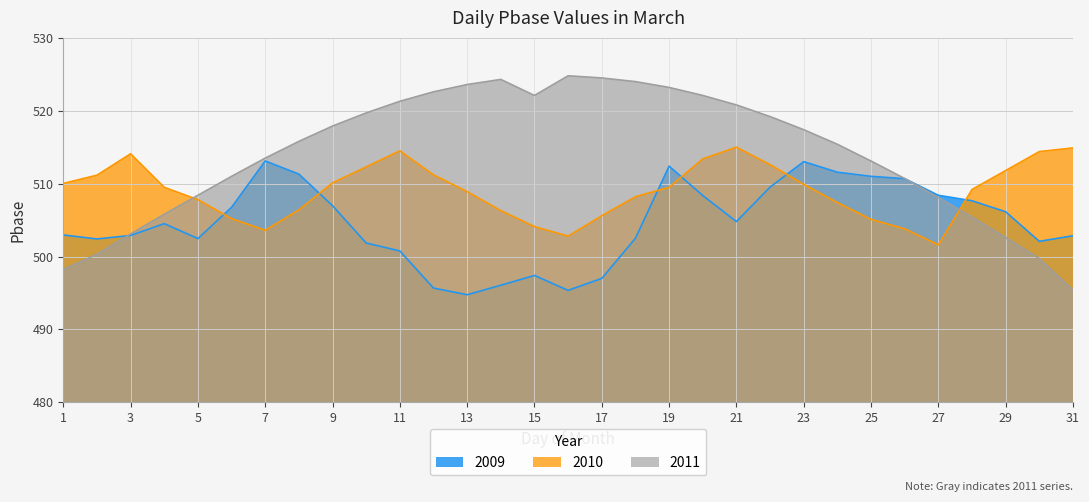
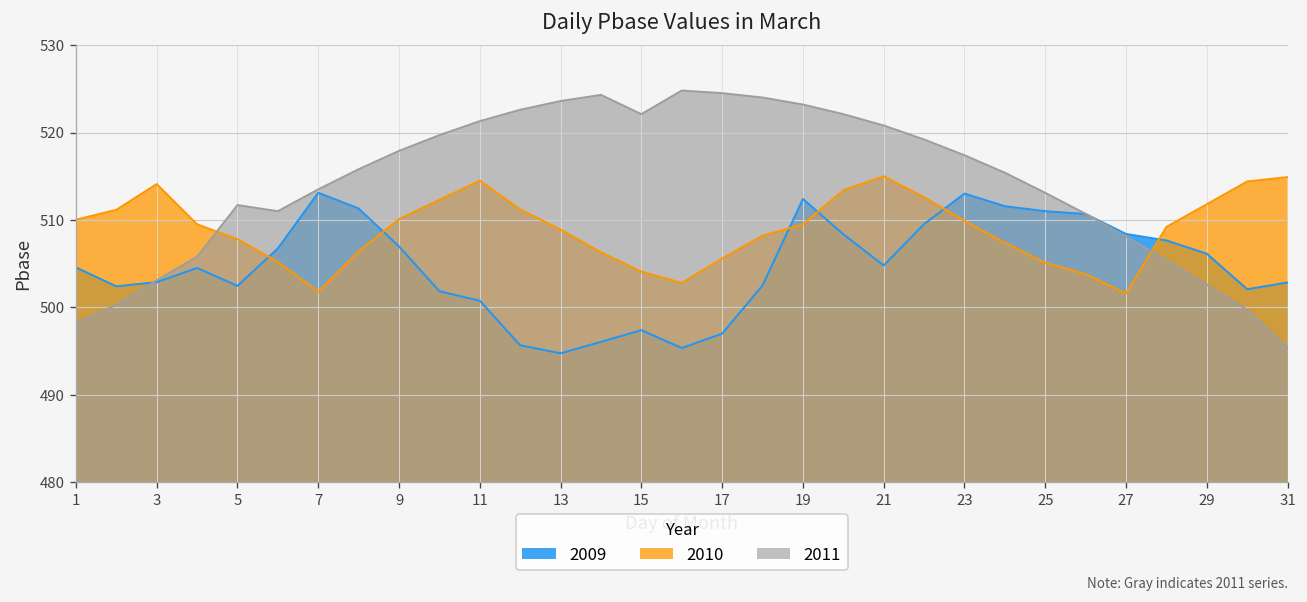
  {
    "2009": {
-     "1": 503,
+     "1": 505,
      "5": 502,
      "7": 513,
      "9": 507,
      "11": 501,
      "13": 495,
      "15": 497,
      "17": 497,
      "19": 512,
      "21": 505,
      "23": 513,
      "25": 511,
      "29": 506,
      "31": 503
    },
    "2010": {
      "1": 510,
      "3": 514,
      "5": 508,
-     "7": 504,
+     "7": 502,
      "9": 510,
      "11": 515,
      "13": 509,
      "15": 504,
      "17": 506,
      "19": 510,
      "21": 515,
      "23": 510,
      "25": 505,
      "27": 502,
      "29": 512,
      "31": 515
    },
    "2011": {
      "1": 498,
-     "5": 508,
+     "5": 512,
      "7": 514,
      "9": 518,
      "11": 521,
      "13": 524,
      "15": 522,
      "17": 525,
      "19": 523,
      "21": 521,
      "23": 517,
      "25": 513,
      "29": 503,
      "31": 495
    }
  }
